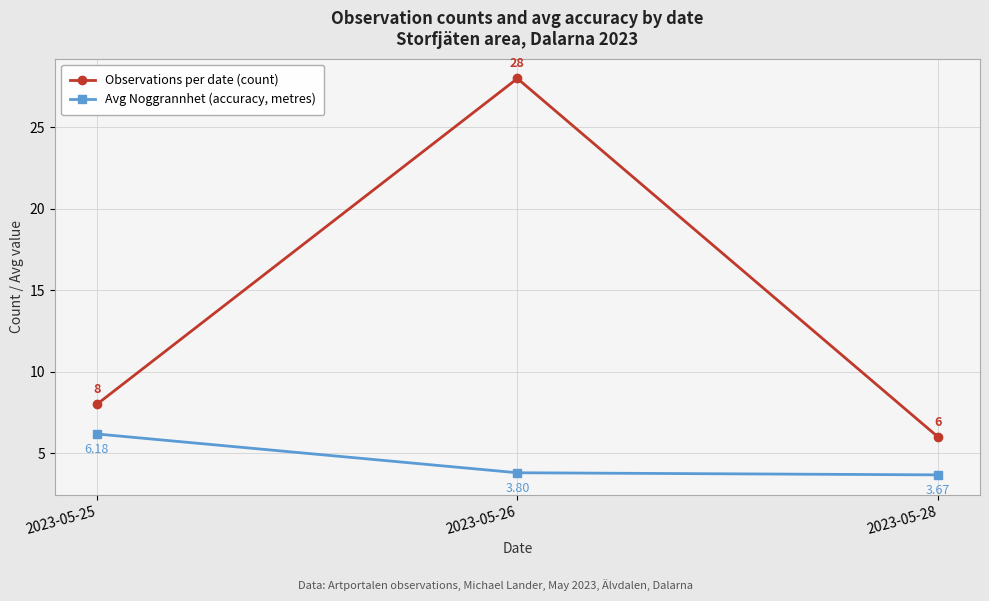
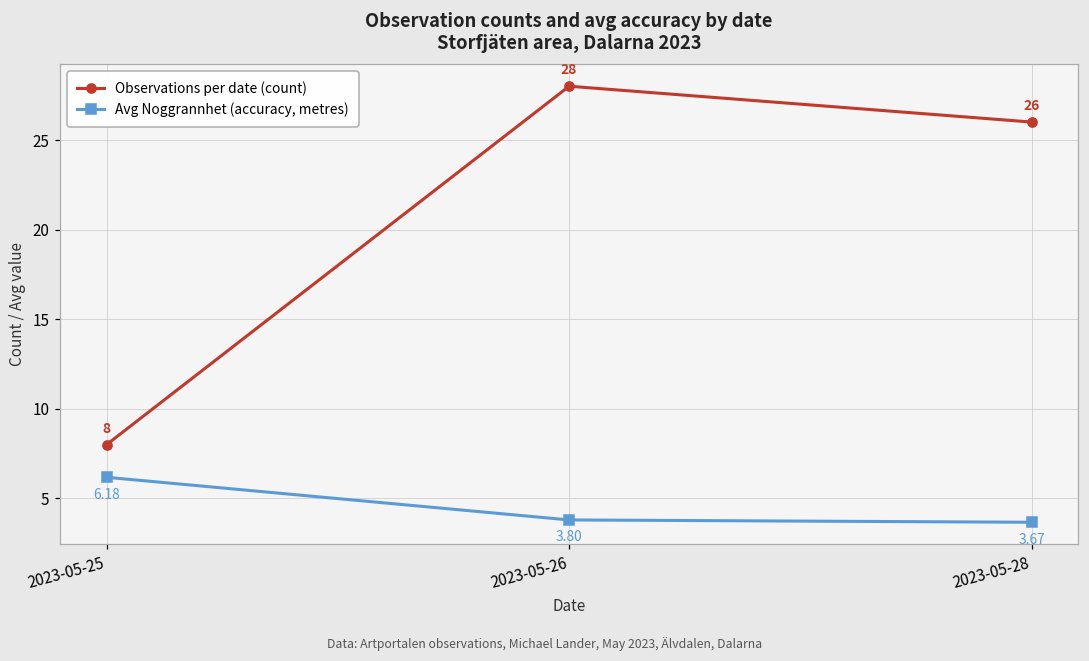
  {
    "Observations per date (count)": {
      "2023-05-25": 8,
      "2023-05-26": 28,
-     "2023-05-28": 6
+     "2023-05-28": 26
    },
    "Avg Noggrannhet (accuracy, metres)": {
      "2023-05-25": 6.18,
      "2023-05-26": 3.80,
      "2023-05-28": 3.67
    }
  }
